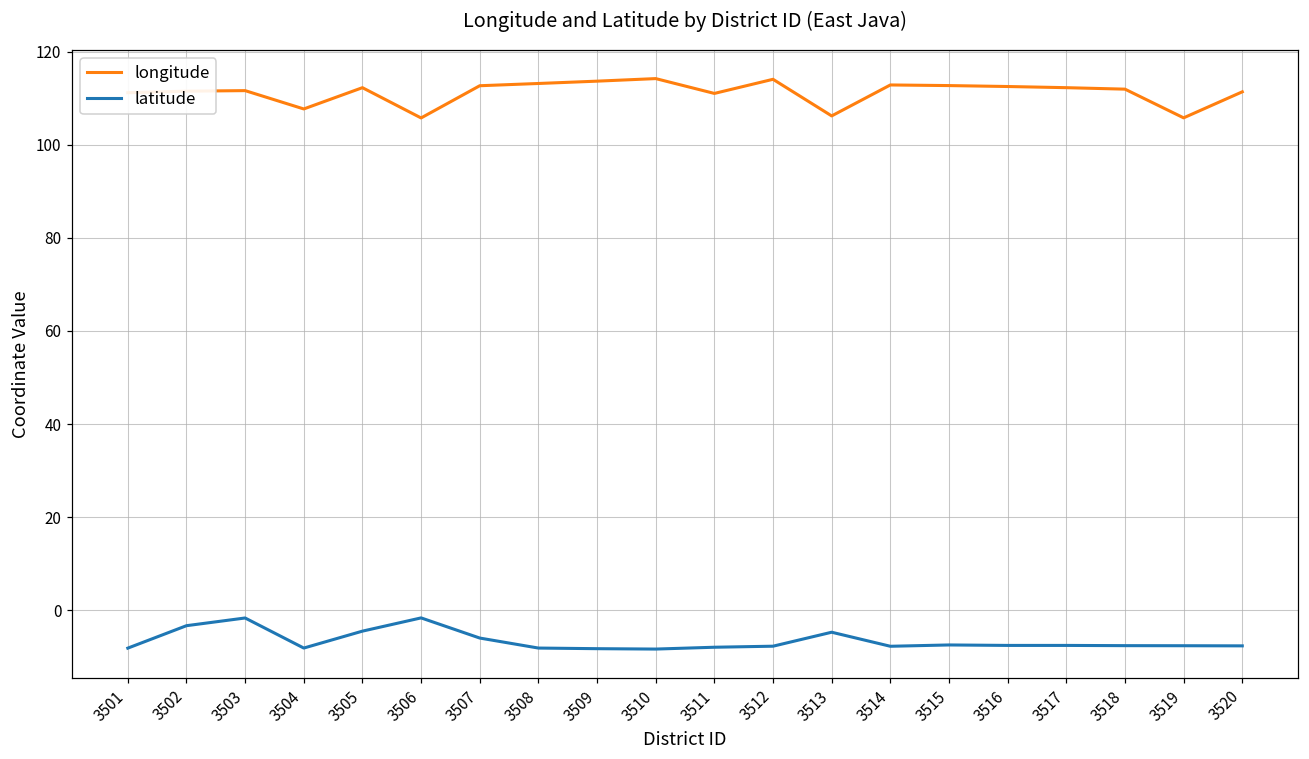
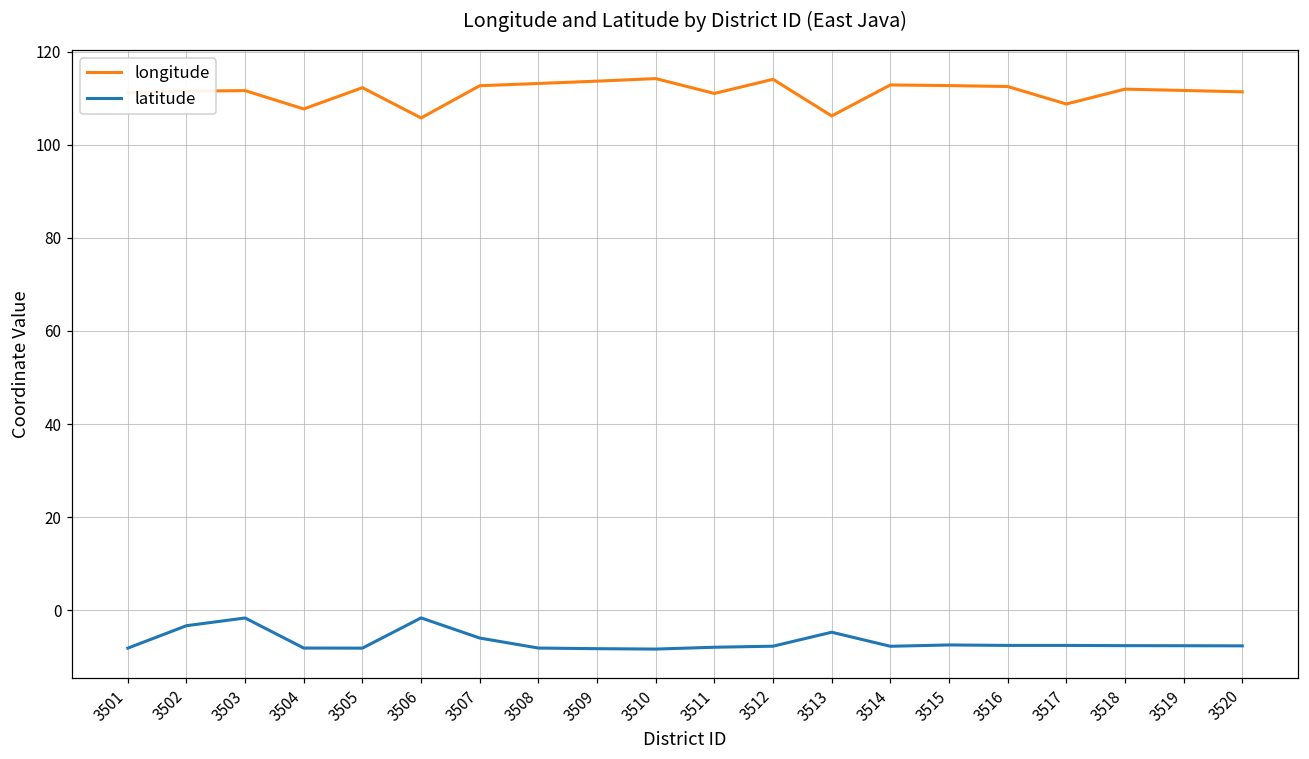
  {
    "longitude": {
      "3503": 112,
      "3504": 108,
      "3505": 112,
      "3506": 106,
      "3507": 113,
      "3508": 113,
      "3509": 114,
      "3510": 114,
      "3511": 111,
      "3512": 114,
      "3513": 106,
      "3514": 113,
      "3515": 113,
      "3516": 113,
-     "3517": 112,
+     "3517": 109,
      "3518": 112,
-     "3519": 106,
+     "3519": 112,
      "3520": 111
    },
    "latitude": {
      "3501": -8,
      "3502": -3,
      "3503": -2,
      "3504": -8,
-     "3505": -4,
+     "3505": -8,
      "3506": -2,
      "3507": -6,
      "3508": -8,
      "3509": -8,
      "3510": -8,
      "3511": -8,
      "3512": -8,
      "3513": -5,
      "3514": -8,
      "3515": -7,
      "3516": -8,
      "3517": -8,
      "3518": -8,
      "3519": -8,
      "3520": -8
    }
  }
